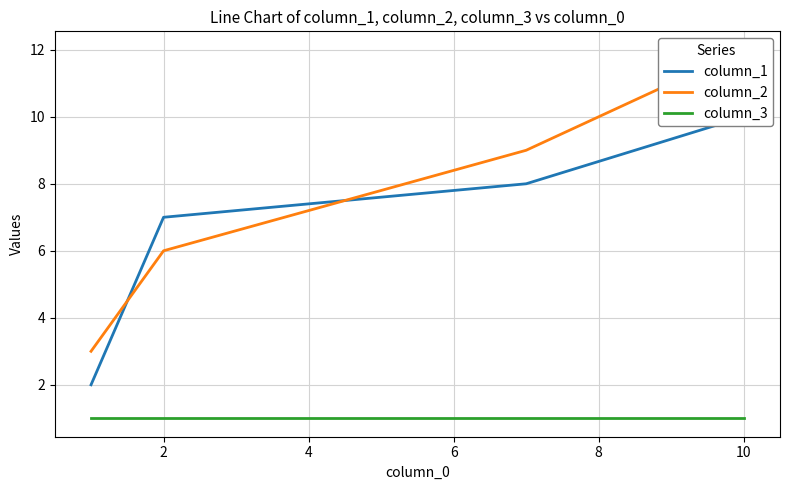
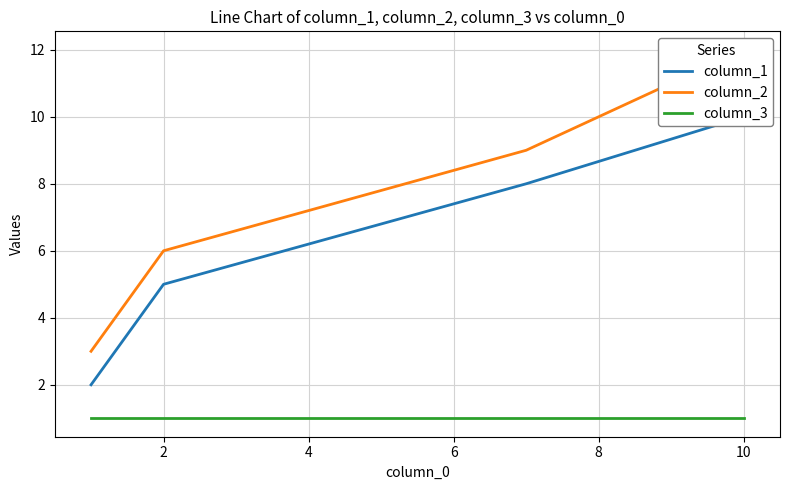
  {
    "column_1": {
-     "2": 7
+     "2": 5
    },
    "column_2": {
      "2": 6
    },
    "column_3": {
      "2": 1,
      "10": 1
    }
  }
